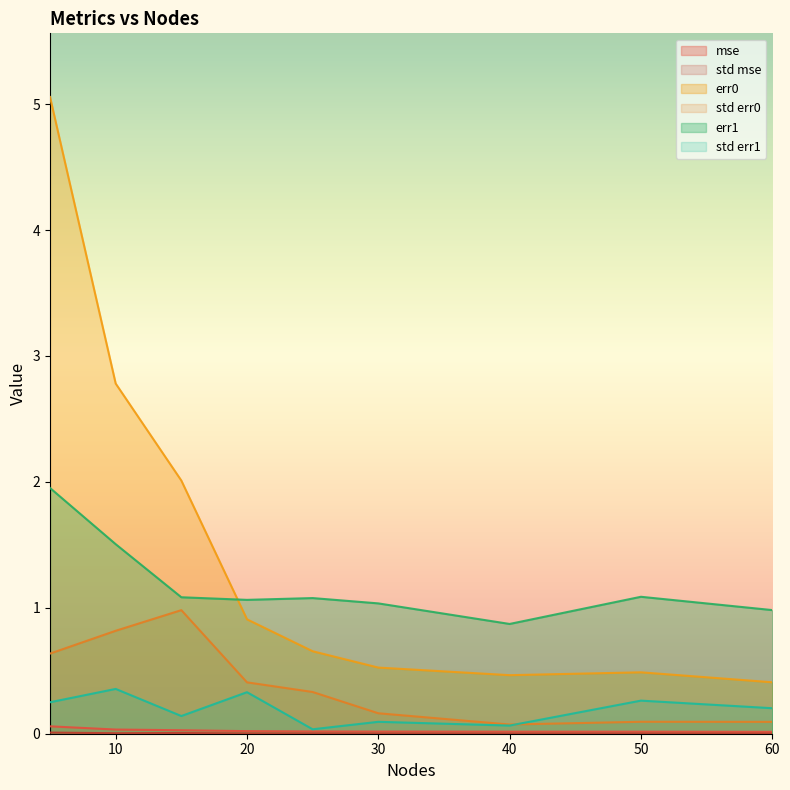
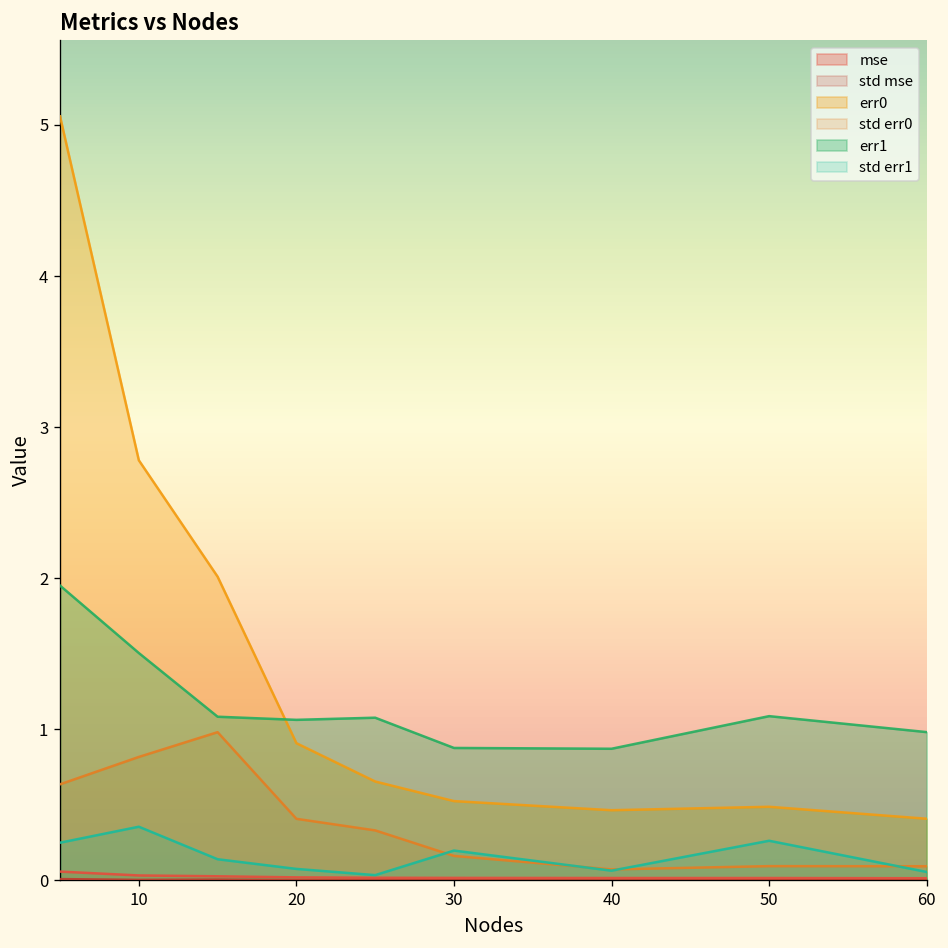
  {
    "err1": {
      "10": 1.51,
      "20": 1.06,
-     "30": 1.04,
+     "30": 0.88,
      "40": 0.87,
      "50": 1.09,
      "60": 0.98
    },
    "std err1": {
      "10": 0.36,
-     "20": 0.33,
-     "30": 0.09,
+     "20": 0.08,
+     "30": 0.20,
      "50": 0.26,
-     "60": 0.20
+     "60": 0.06
    }
  }
